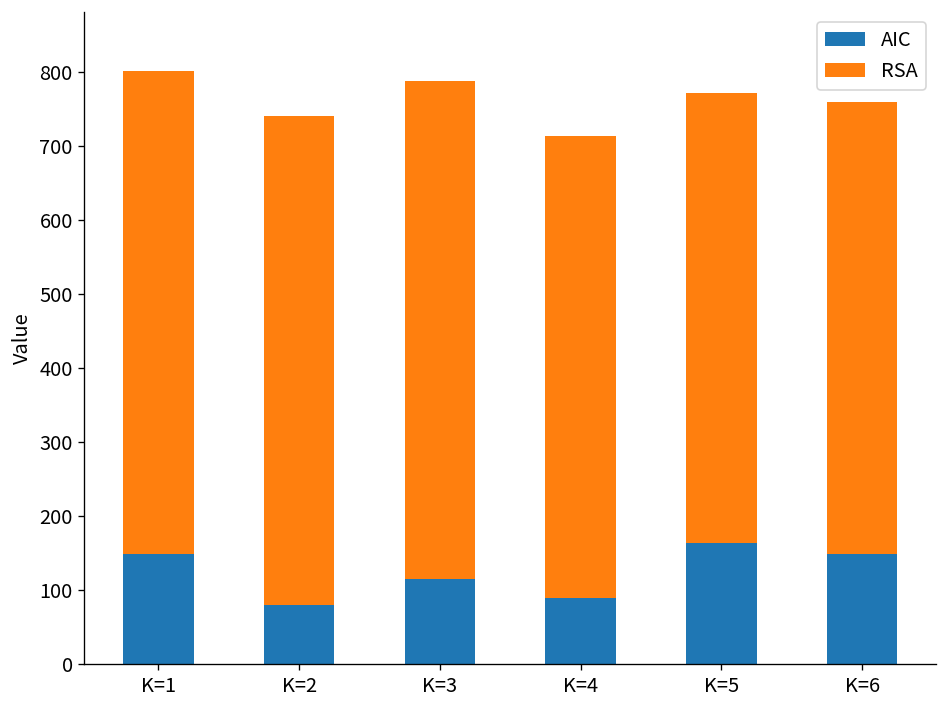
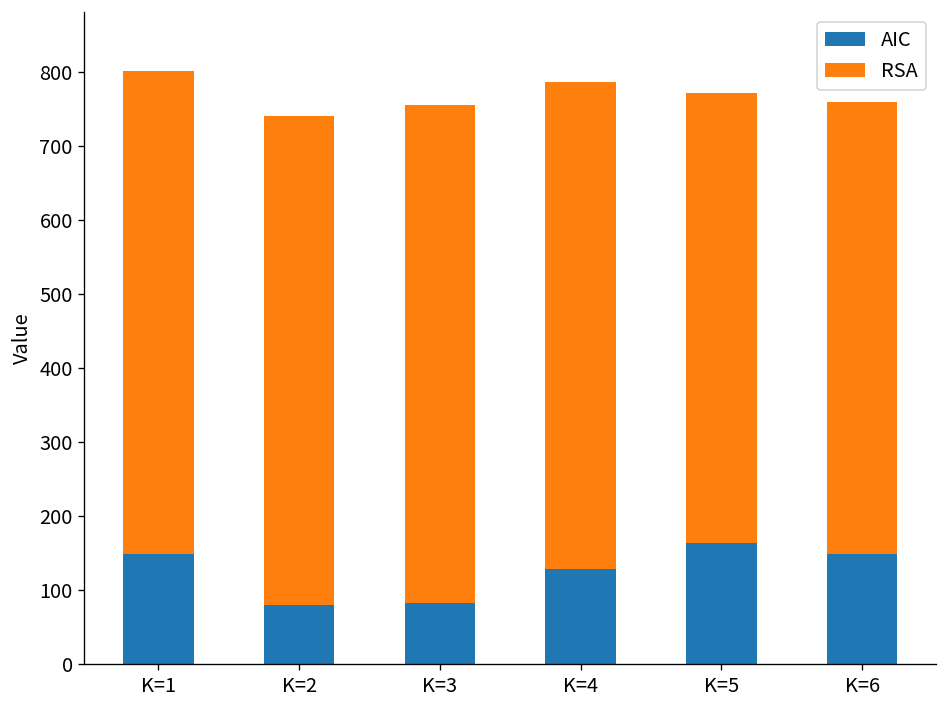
  {
    "AIC": {
      "K=1": 150,
      "K=2": 80,
-     "K=3": 110,
-     "K=4": 90,
+     "K=3": 80,
+     "K=4": 130,
      "K=5": 160,
      "K=6": 150
    },
    "RSA": {
      "K=1": 650,
      "K=2": 660,
      "K=3": 670,
-     "K=4": 620,
+     "K=4": 660,
      "K=5": 610,
      "K=6": 610
    }
  }
